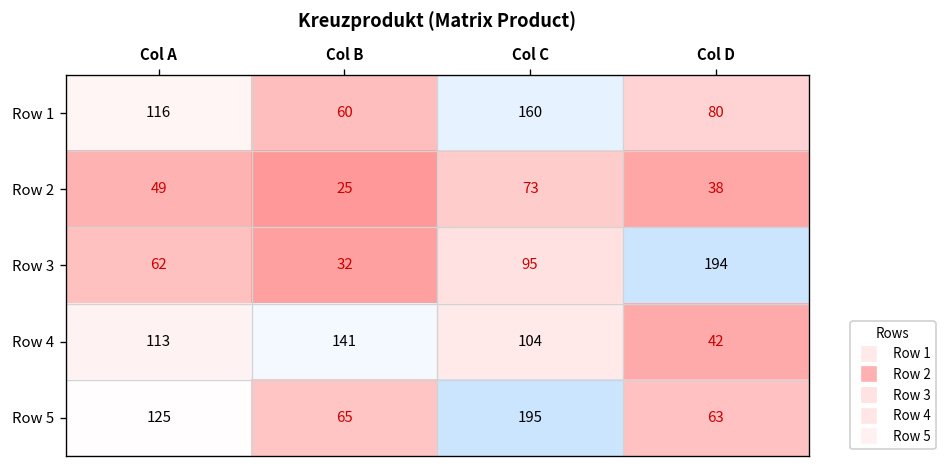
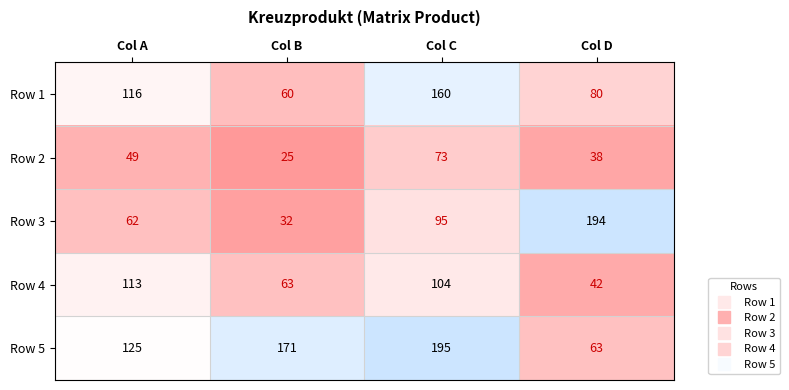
  {
    "Row 1": {
      "Col A": 116,
      "Col B": 60,
      "Col C": 160,
      "Col D": 80
    },
    "Row 2": {
      "Col A": 49,
      "Col B": 25,
      "Col C": 73,
      "Col D": 38
    },
    "Row 3": {
      "Col A": 62,
      "Col B": 32,
      "Col C": 95,
      "Col D": 194
    },
    "Row 4": {
      "Col A": 113,
-     "Col B": 141,
+     "Col B": 63,
      "Col C": 104,
      "Col D": 42
    },
    "Row 5": {
      "Col A": 125,
-     "Col B": 65,
+     "Col B": 171,
      "Col C": 195,
      "Col D": 63
    }
  }
